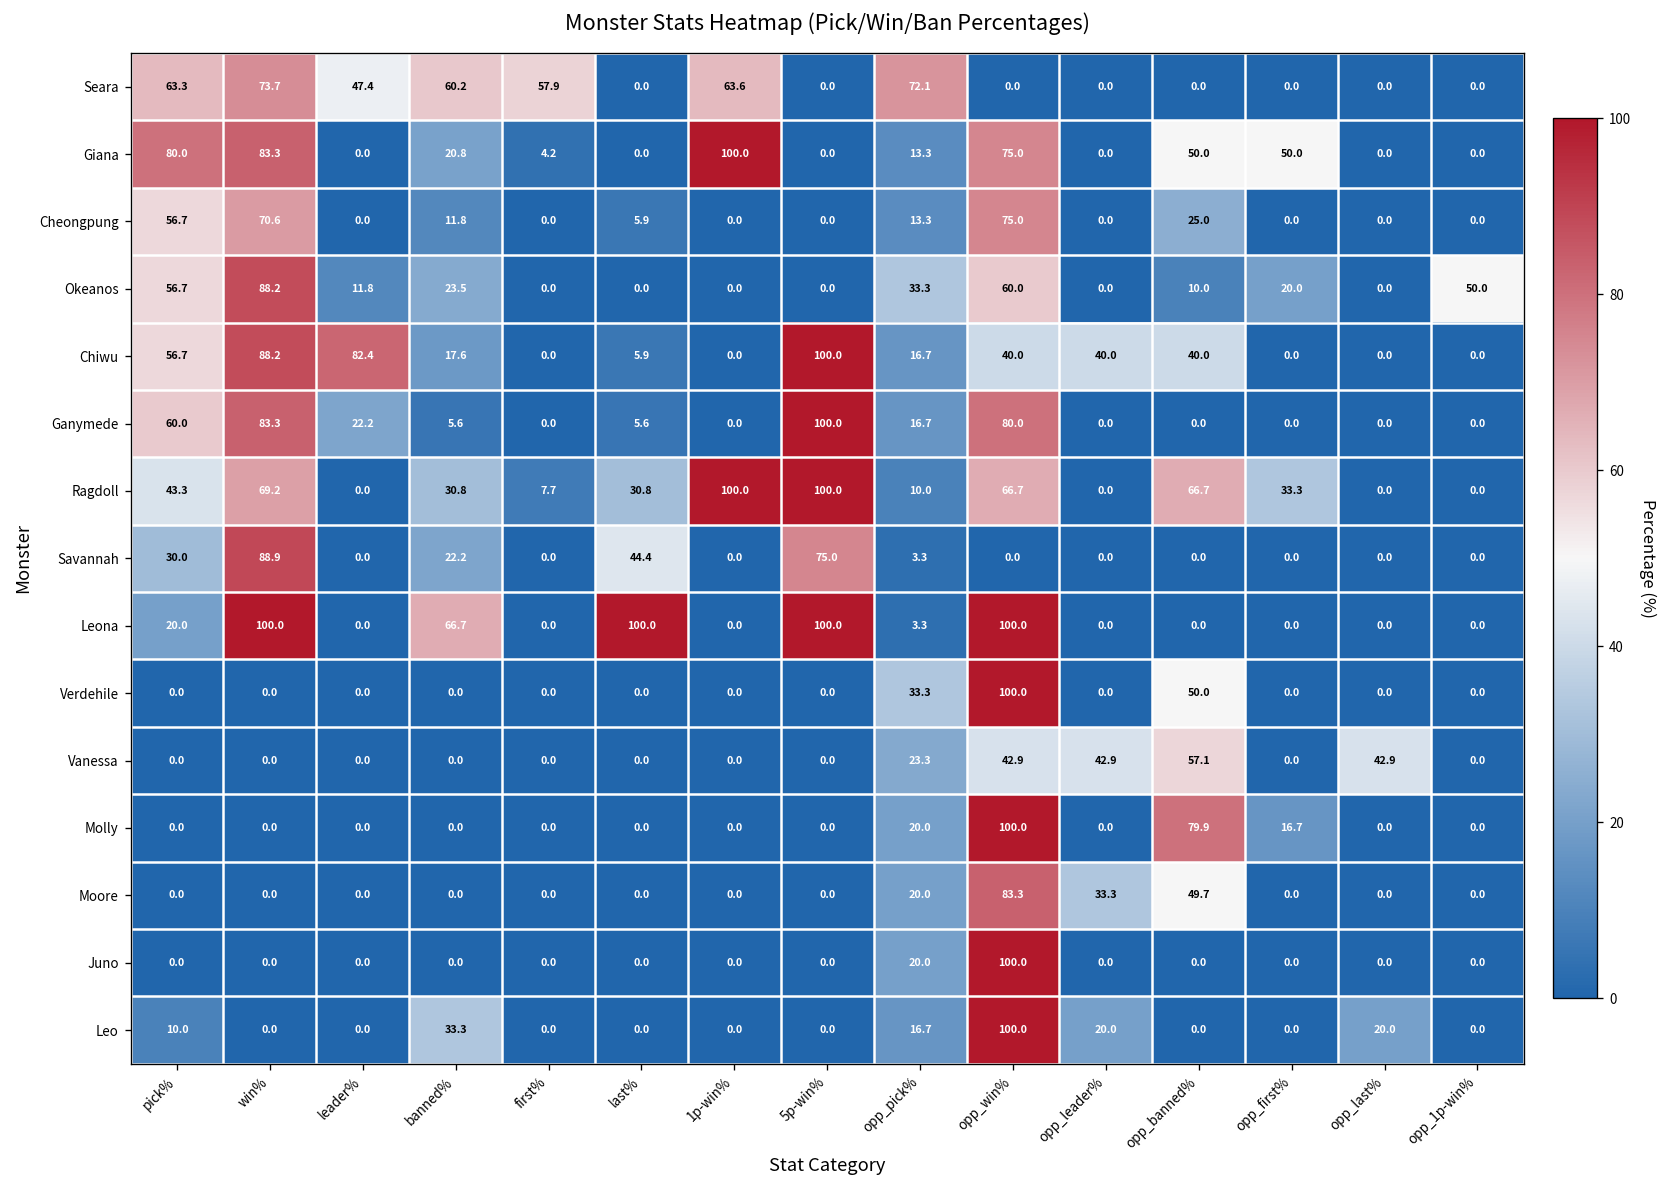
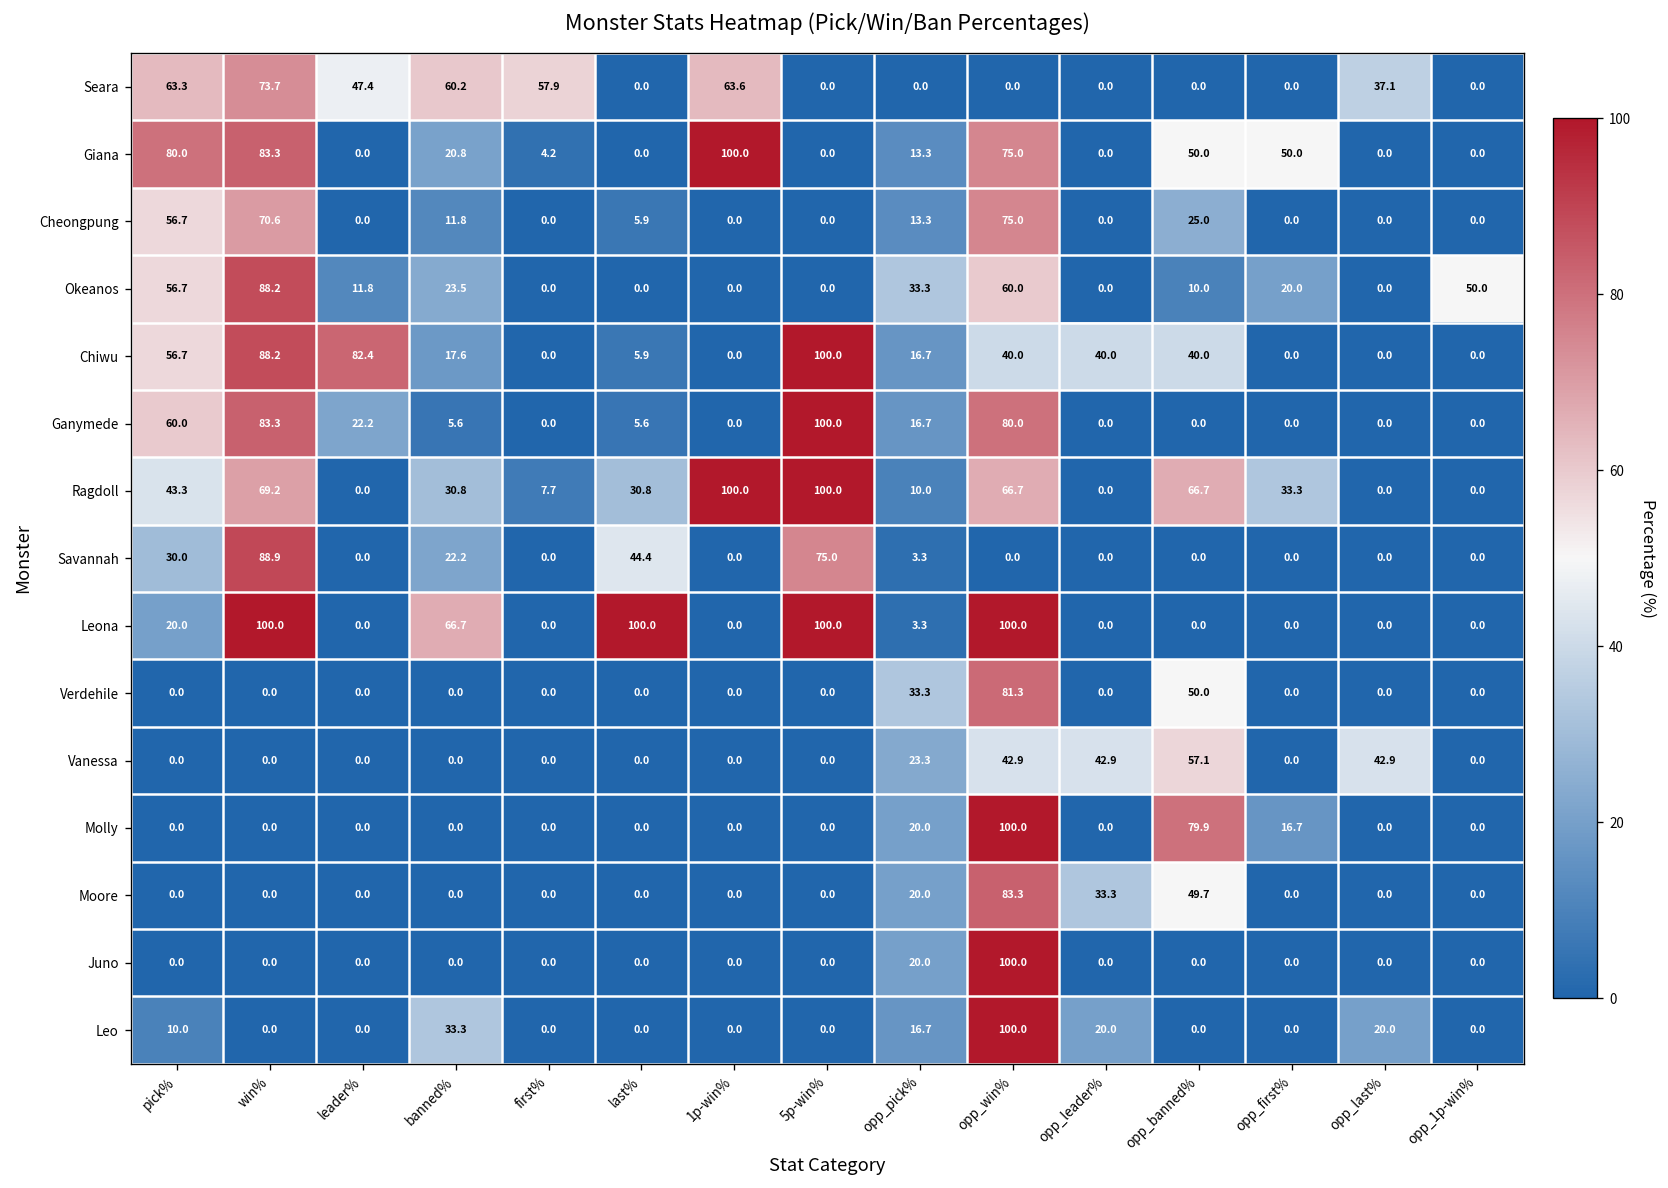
  {
    "Seara": {
      "pick%": 63.3,
      "win%": 73.7,
      "leader%": 47.4,
      "banned%": 60.2,
      "first%": 57.9,
      "last%": 0.0,
      "1p-win%": 63.6,
      "5p-win%": 0.0,
-     "opp_pick%": 72.1,
+     "opp_pick%": 0.0,
      "opp_win%": 0.0,
      "opp_leader%": 0.0,
      "opp_banned%": 0.0,
      "opp_first%": 0.0,
-     "opp_last%": 0.0,
+     "opp_last%": 37.1,
      "opp_1p-win%": 0.0
    },
    "Verdehile": {
      "pick%": 0.0,
      "win%": 0.0,
      "leader%": 0.0,
      "banned%": 0.0,
      "first%": 0.0,
      "last%": 0.0,
      "1p-win%": 0.0,
      "5p-win%": 0.0,
      "opp_pick%": 33.3,
-     "opp_win%": 100.0,
+     "opp_win%": 81.3,
      "opp_leader%": 0.0,
      "opp_banned%": 50.0,
      "opp_first%": 0.0,
      "opp_last%": 0.0,
      "opp_1p-win%": 0.0
    }
  }
